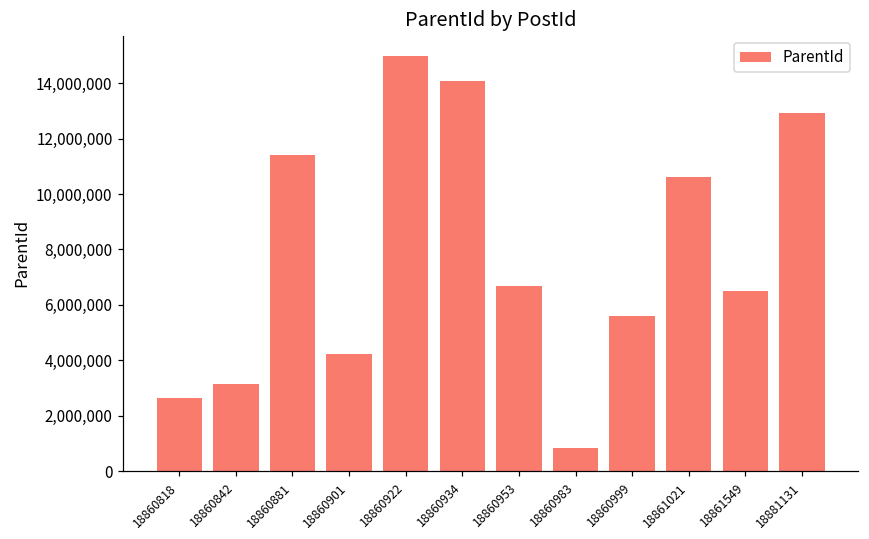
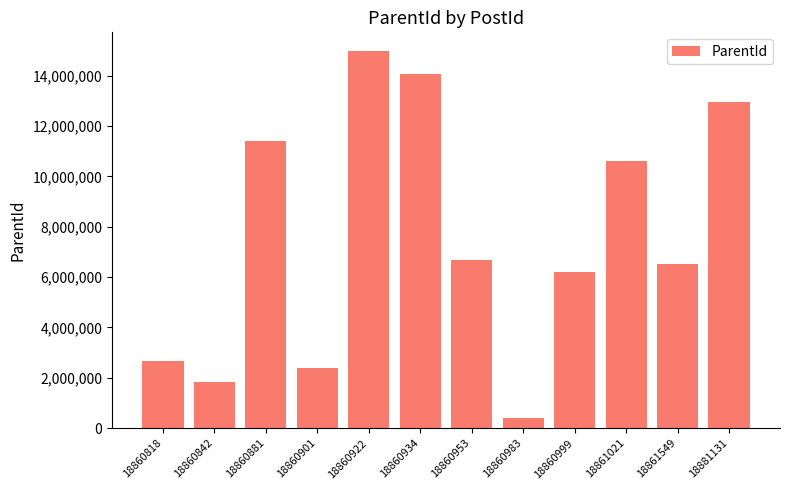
  {
    "18860818": "2,700,000",
-   "18860842": "3,100,000",
+   "18860842": "1,800,000",
    "18860881": "11,400,000",
-   "18860901": "4,200,000",
+   "18860901": "2,400,000",
    "18860922": "15,000,000",
    "18860934": "14,100,000",
    "18860953": "6,700,000",
-   "18860983": "800,000",
-   "18860999": "5,600,000",
+   "18860983": "400,000",
+   "18860999": "6,200,000",
    "18861021": "10,600,000",
    "18861549": "6,500,000",
    "18881131": "12,900,000"
  }
